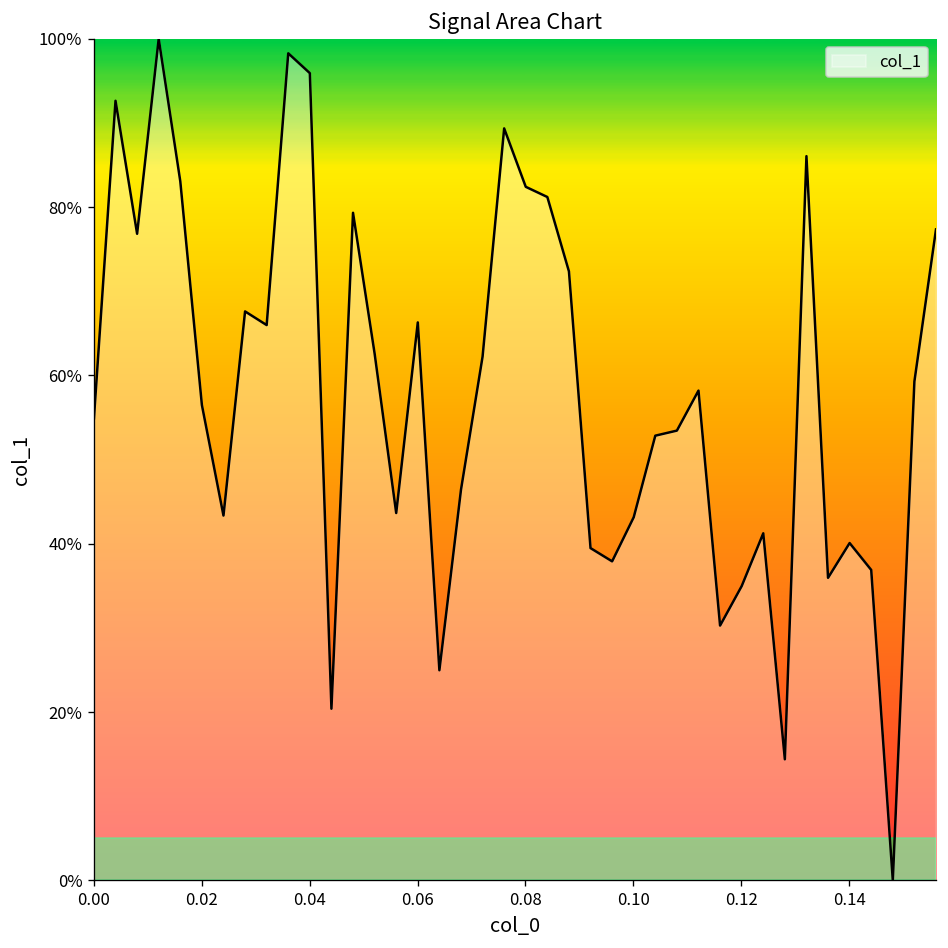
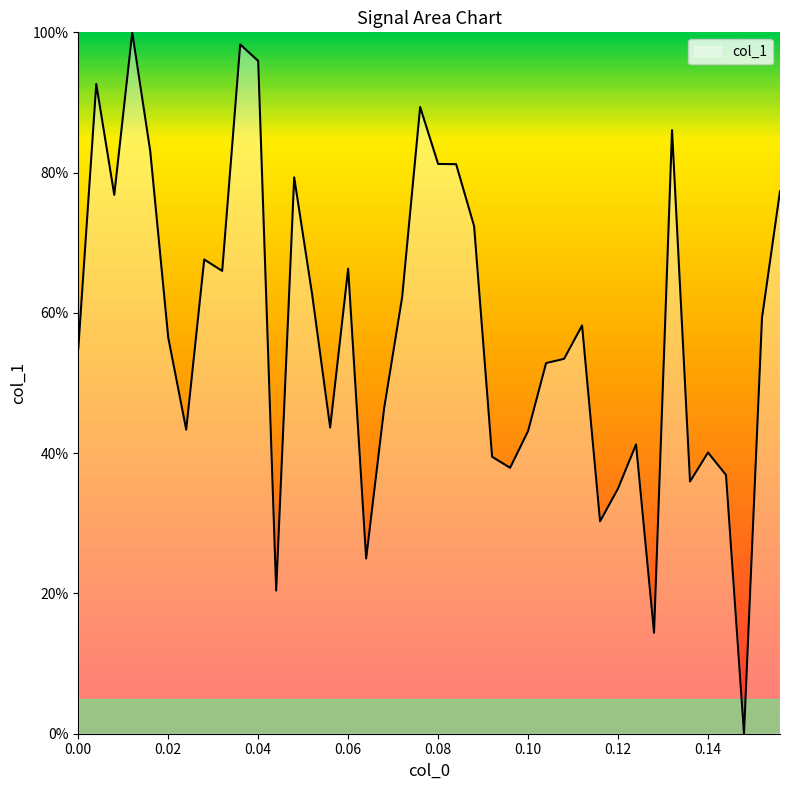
  {
    "0.00": "55%",
    "0.02": "56%",
    "0.04": "96%",
    "0.06": "66%",
-   "0.08": "82%"
+   "0.08": "81%"
  }
